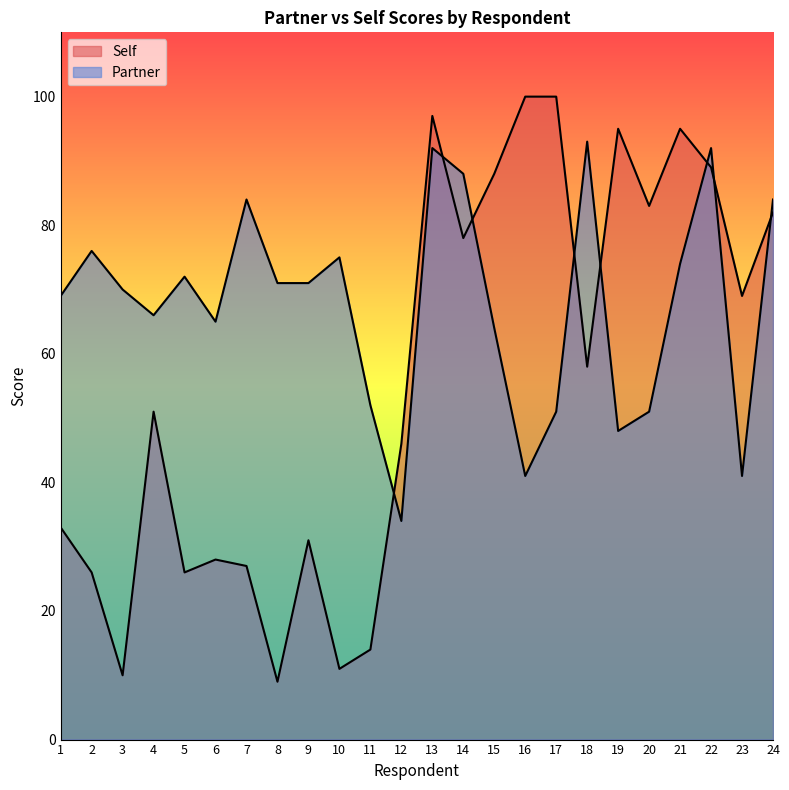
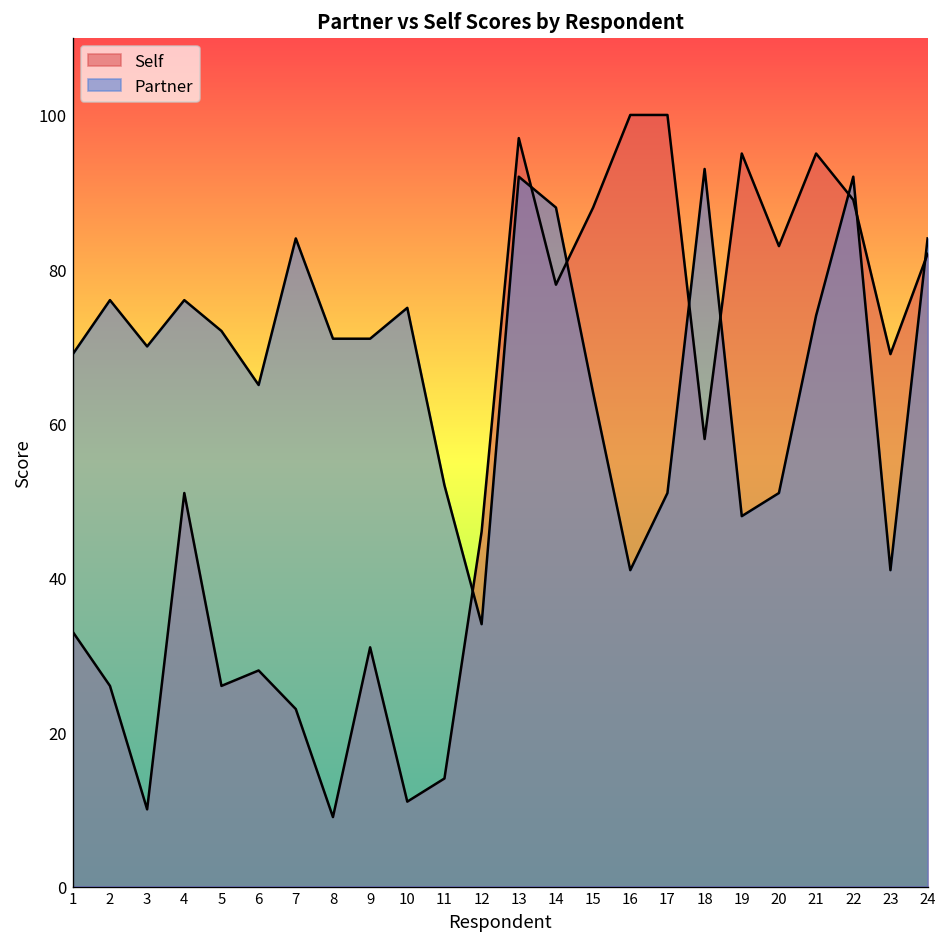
  {
    "Self": {
      "1": 33,
      "2": 26,
      "3": 10,
      "4": 51,
      "5": 26,
      "6": 28,
-     "7": 27,
+     "7": 23,
      "8": 9,
      "9": 31,
      "10": 11,
      "11": 14,
      "12": 46,
      "13": 97,
      "14": 78,
      "15": 88,
      "16": 100,
      "17": 100,
      "18": 58,
      "19": 95,
      "20": 83,
      "21": 95,
      "22": 89,
      "23": 69,
      "24": 82
    },
    "Partner": {
      "1": 69,
      "2": 76,
      "3": 70,
-     "4": 66,
+     "4": 76,
      "5": 72,
      "6": 65,
      "7": 84,
      "8": 71,
      "9": 71,
      "10": 75,
      "11": 52,
      "12": 34,
      "13": 92,
      "14": 88,
      "15": 64,
      "16": 41,
      "17": 51,
      "18": 93,
      "19": 48,
      "20": 51,
      "21": 74,
      "22": 92,
      "23": 41,
      "24": 84
    }
  }
